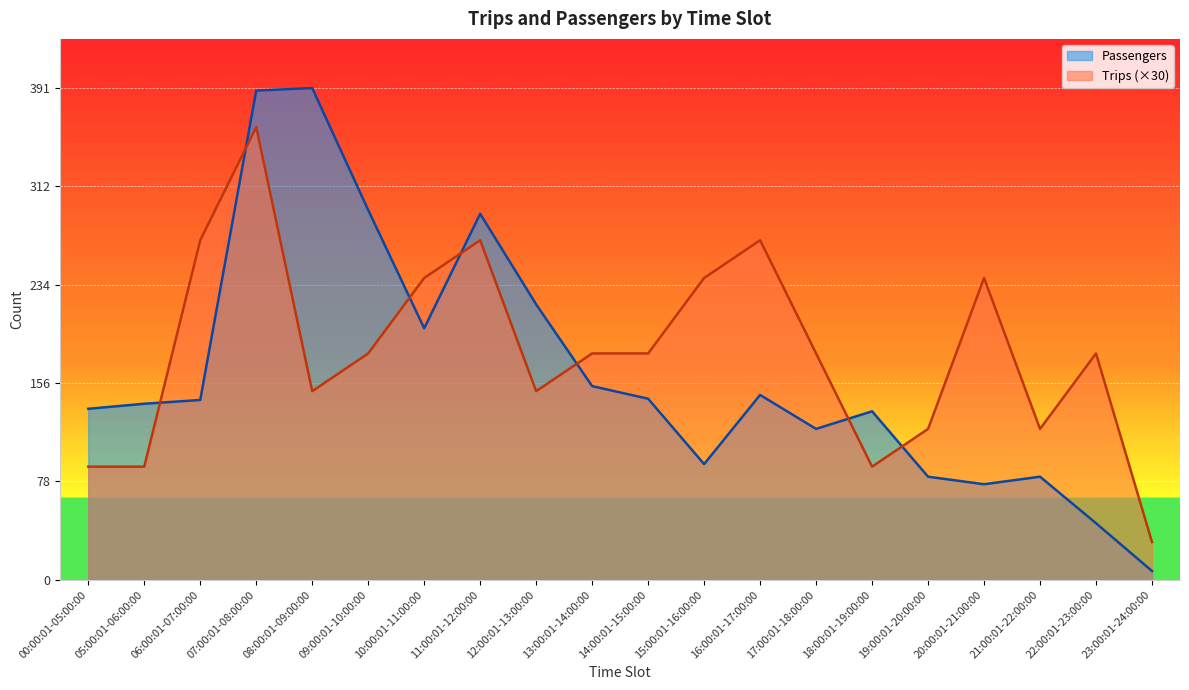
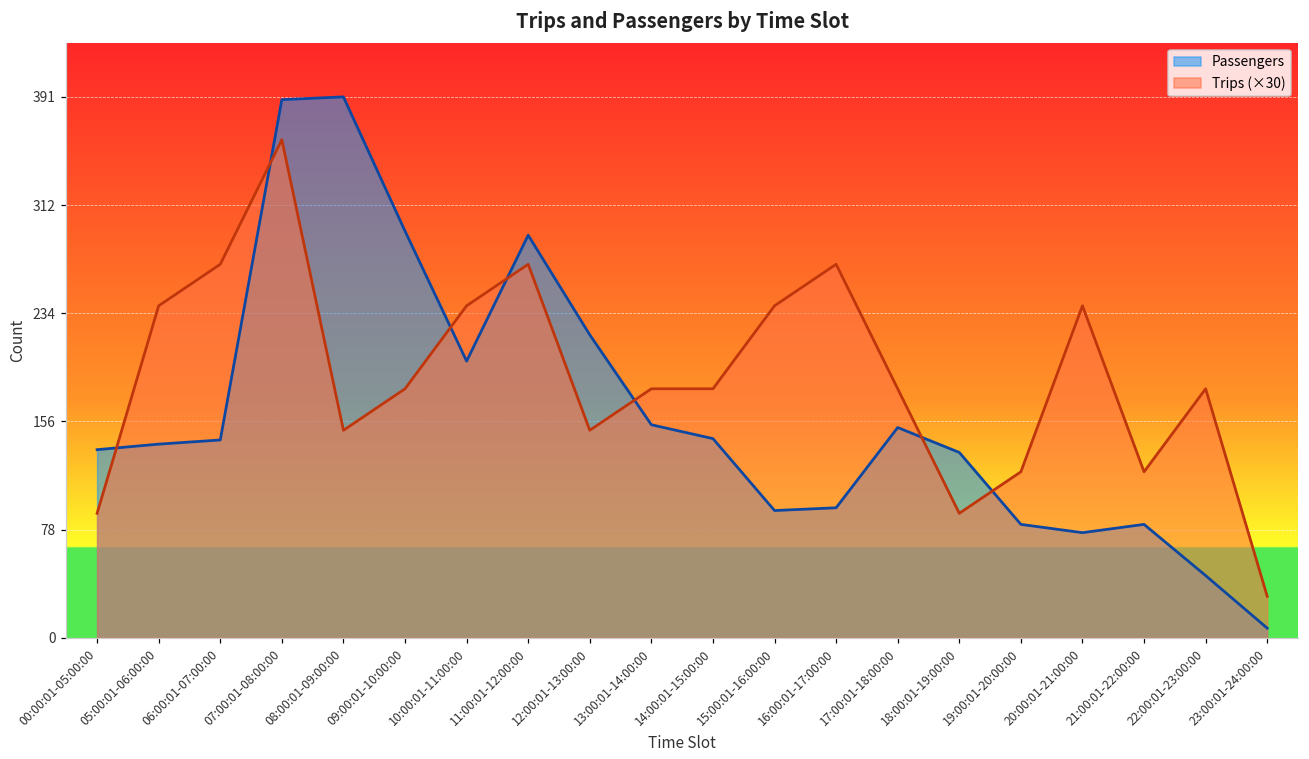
  {
    "Passengers": {
      "00:00:01-05:00:00": 136,
      "05:00:01-06:00:00": 140,
      "06:00:01-07:00:00": 143,
      "07:00:01-08:00:00": 389,
      "08:00:01-09:00:00": 391,
      "09:00:01-10:00:00": 294,
      "10:00:01-11:00:00": 200,
      "11:00:01-12:00:00": 291,
      "12:00:01-13:00:00": 219,
      "13:00:01-14:00:00": 154,
      "14:00:01-15:00:00": 144,
      "15:00:01-16:00:00": 92,
-     "16:00:01-17:00:00": 147,
-     "17:00:01-18:00:00": 120,
+     "16:00:01-17:00:00": 94,
+     "17:00:01-18:00:00": 152,
      "18:00:01-19:00:00": 134,
      "19:00:01-20:00:00": 82,
      "20:00:01-21:00:00": 76,
      "21:00:01-22:00:00": 82,
      "22:00:01-23:00:00": 45,
      "23:00:01-24:00:00": 7
    },
    "Trips (×30)": {
      "00:00:01-05:00:00": 90,
-     "05:00:01-06:00:00": 90,
+     "05:00:01-06:00:00": 240,
      "06:00:01-07:00:00": 270,
      "07:00:01-08:00:00": 360,
      "08:00:01-09:00:00": 150,
      "09:00:01-10:00:00": 180,
      "10:00:01-11:00:00": 240,
      "11:00:01-12:00:00": 270,
      "12:00:01-13:00:00": 150,
      "13:00:01-14:00:00": 180,
      "14:00:01-15:00:00": 180,
      "15:00:01-16:00:00": 240,
      "16:00:01-17:00:00": 270,
      "17:00:01-18:00:00": 180,
      "18:00:01-19:00:00": 90,
      "19:00:01-20:00:00": 120,
      "20:00:01-21:00:00": 240,
      "21:00:01-22:00:00": 120,
      "22:00:01-23:00:00": 180,
      "23:00:01-24:00:00": 30
    }
  }
